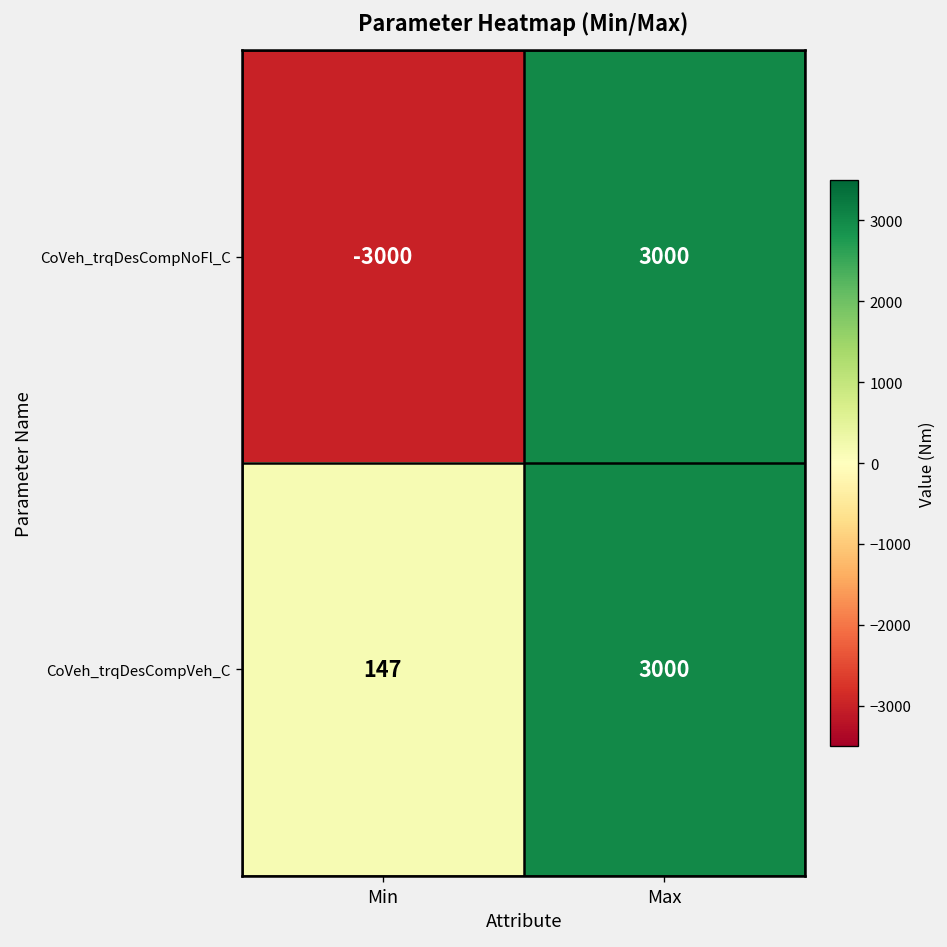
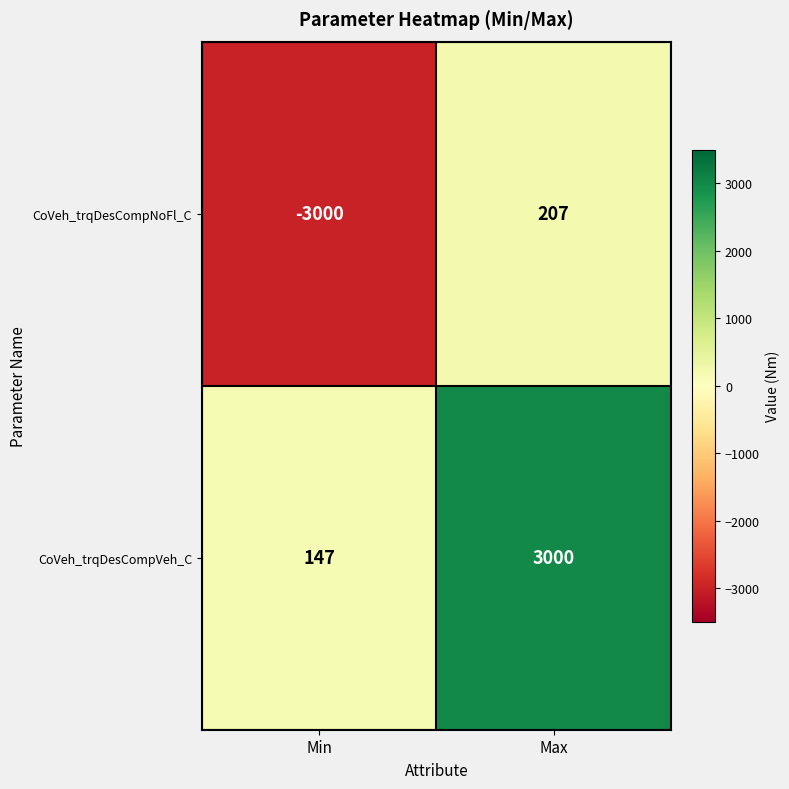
  {
    "CoVeh_trqDesCompNoFl_C": {
      "Min": -3000,
-     "Max": 3000
+     "Max": 207
    },
    "CoVeh_trqDesCompVeh_C": {
      "Min": 147,
      "Max": 3000
    }
  }
